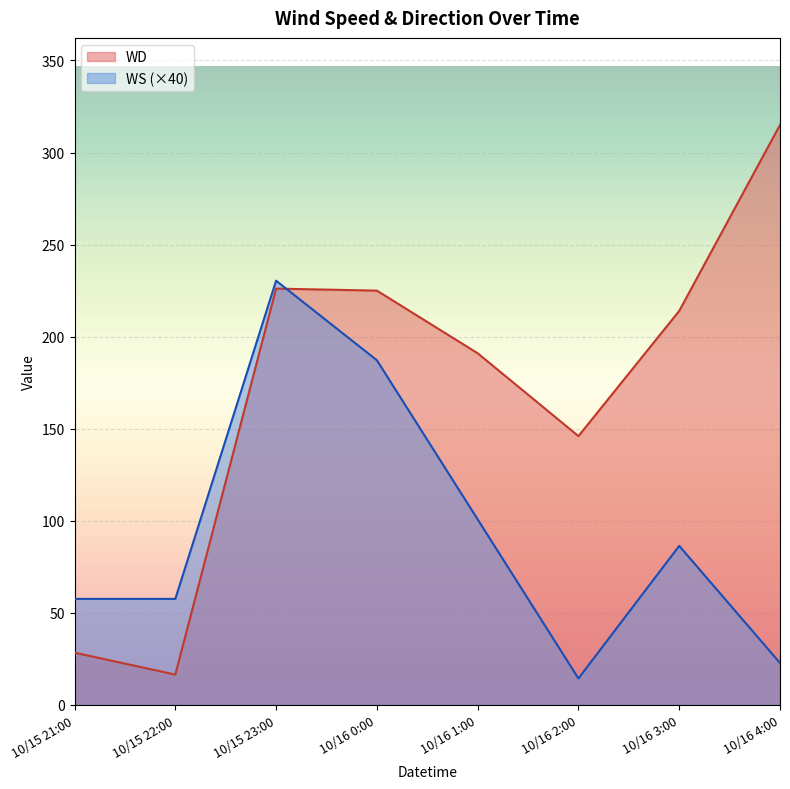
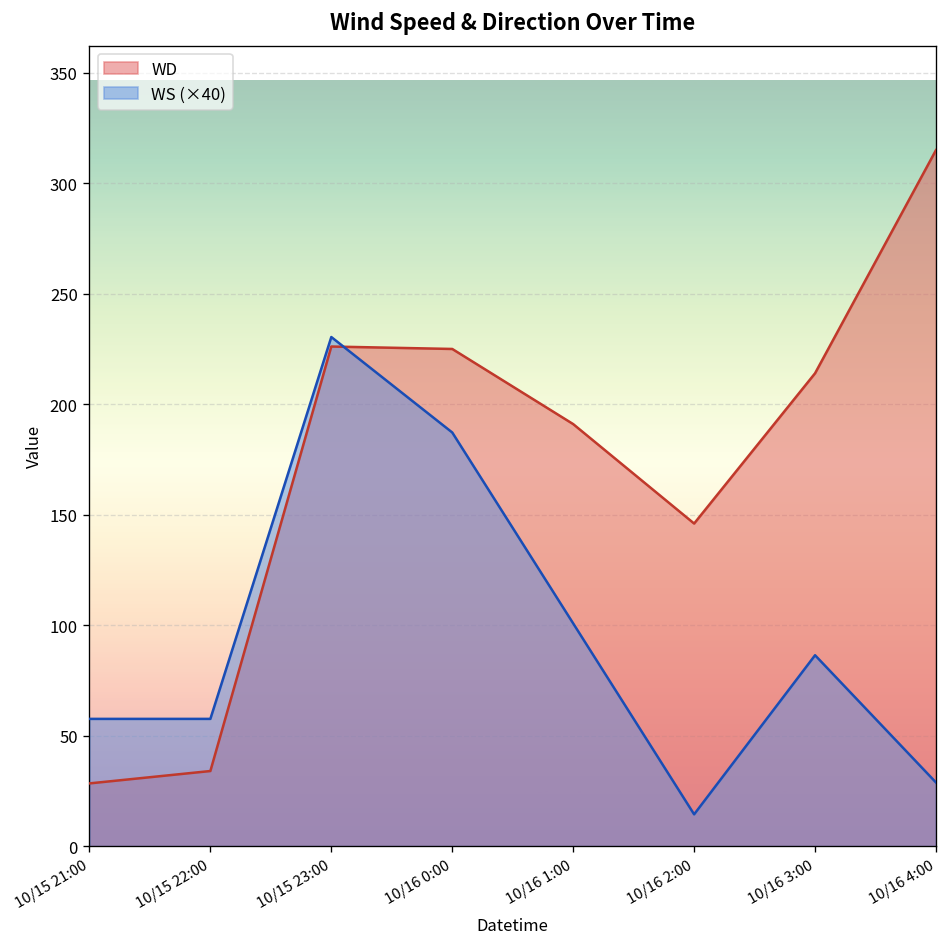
  {
    "WD": {
      "10/15 21:00": 28,
-     "10/15 22:00": 17,
+     "10/15 22:00": 34,
      "10/15 23:00": 226,
      "10/16 0:00": 225,
      "10/16 1:00": 191,
      "10/16 2:00": 146,
      "10/16 3:00": 214,
      "10/16 4:00": 315
    },
    "WS (×40)": {
      "10/15 21:00": 58,
      "10/15 22:00": 58,
      "10/15 23:00": 230,
      "10/16 0:00": 187,
      "10/16 1:00": 101,
      "10/16 2:00": 14,
      "10/16 3:00": 86,
-     "10/16 4:00": 23
+     "10/16 4:00": 29
    }
  }
